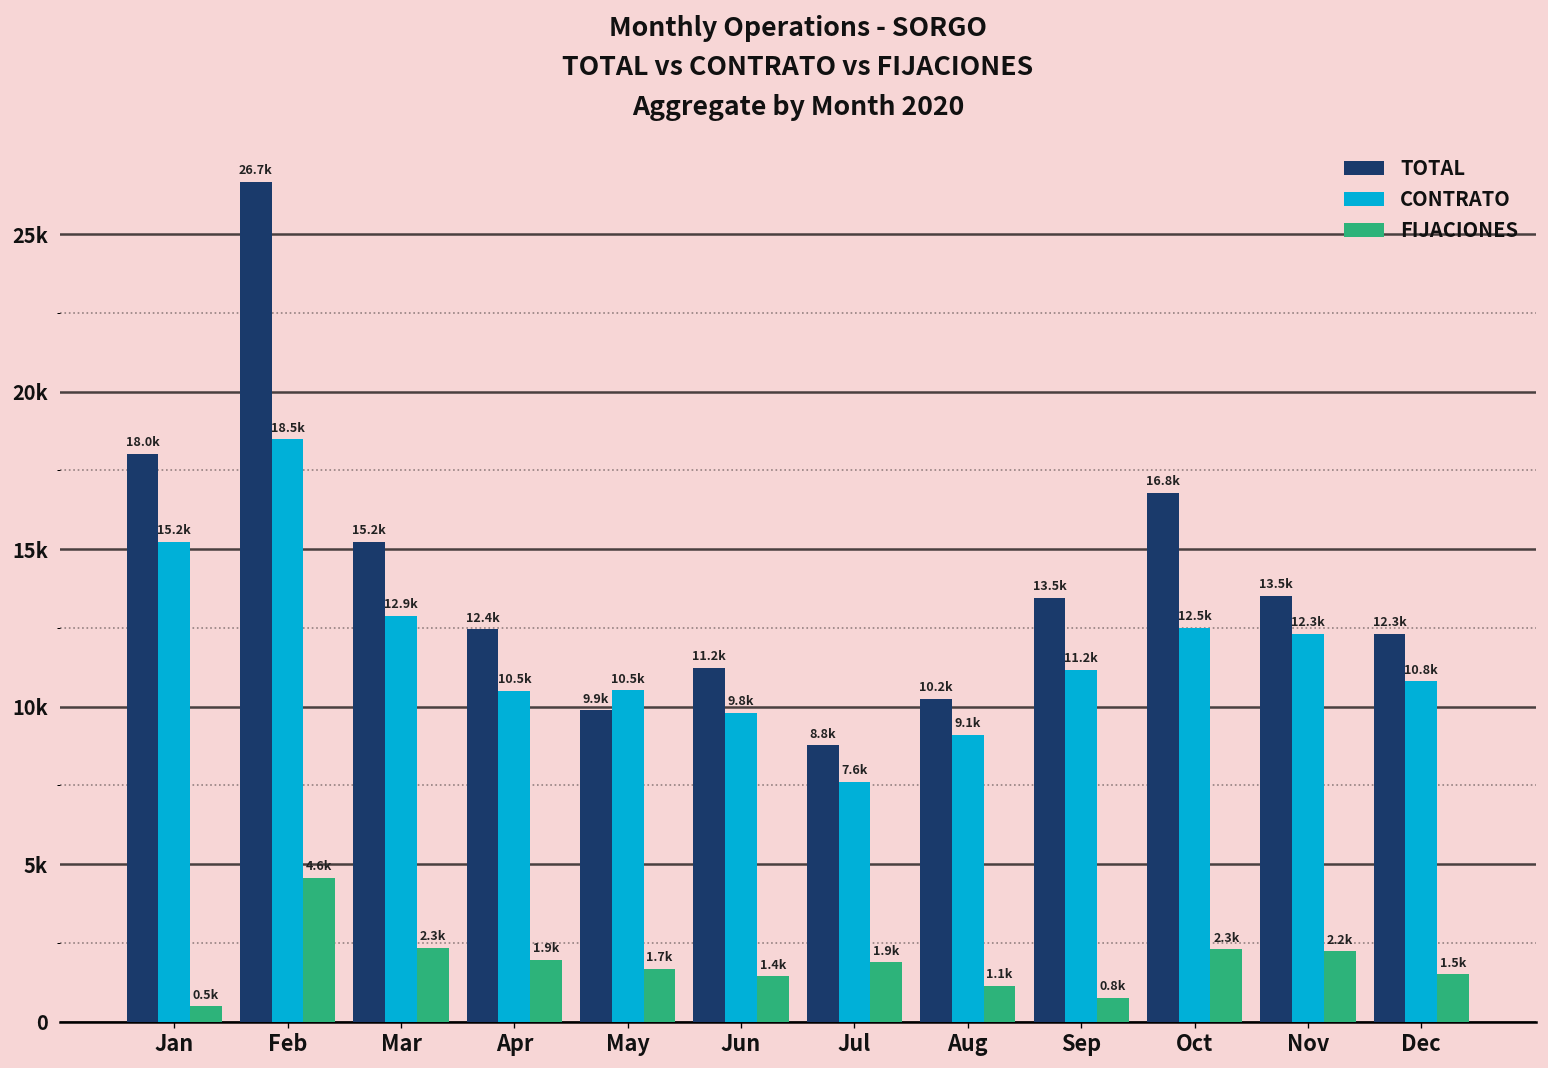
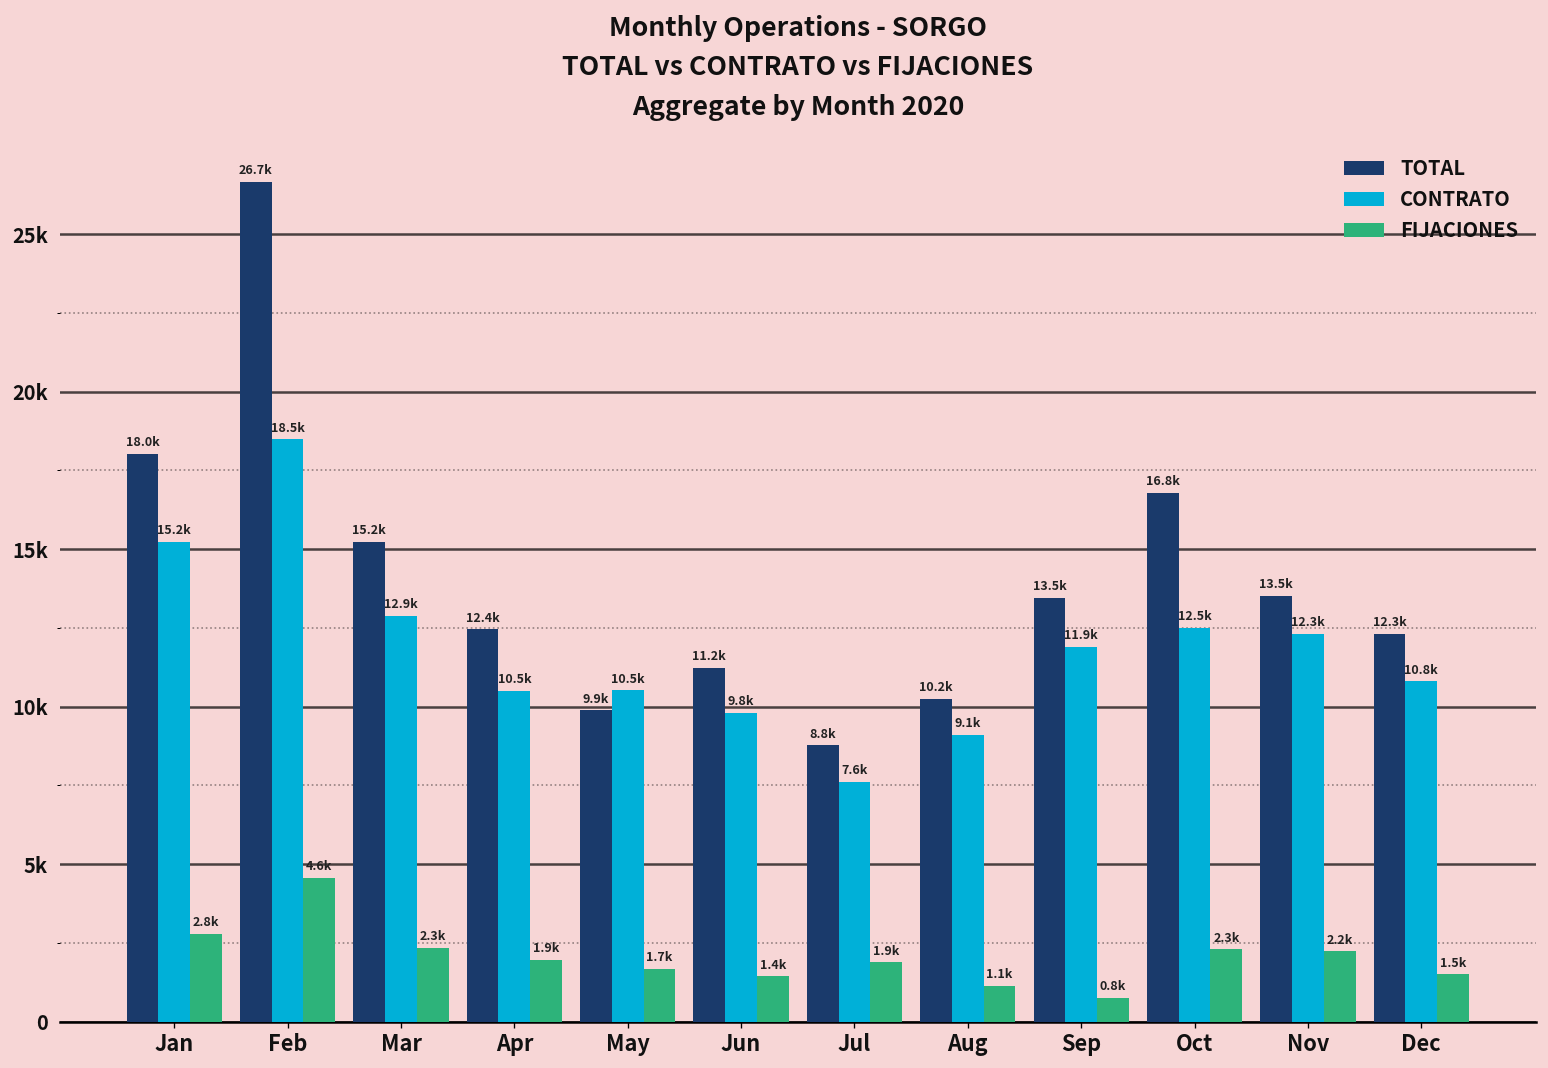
  {
    "TOTAL": {
      "Jan": "18.0k",
      "Feb": "26.7k",
      "Mar": "15.2k",
      "Apr": "12.4k",
      "May": "9.9k",
      "Jun": "11.2k",
      "Jul": "8.8k",
      "Aug": "10.2k",
      "Sep": "13.5k",
      "Oct": "16.8k",
      "Nov": "13.5k",
      "Dec": "12.3k"
    },
    "CONTRATO": {
      "Jan": "15.2k",
      "Feb": "18.5k",
      "Mar": "12.9k",
      "Apr": "10.5k",
      "May": "10.5k",
      "Jun": "9.8k",
      "Jul": "7.6k",
      "Aug": "9.1k",
-     "Sep": "11.2k",
+     "Sep": "11.9k",
      "Oct": "12.5k",
      "Nov": "12.3k",
      "Dec": "10.8k"
    },
    "FIJACIONES": {
-     "Jan": "0.5k",
+     "Jan": "2.8k",
      "Feb": "4.6k",
      "Mar": "2.3k",
      "Apr": "1.9k",
      "May": "1.7k",
      "Jun": "1.4k",
      "Jul": "1.9k",
      "Aug": "1.1k",
      "Sep": "0.8k",
      "Oct": "2.3k",
      "Nov": "2.2k",
      "Dec": "1.5k"
    }
  }
